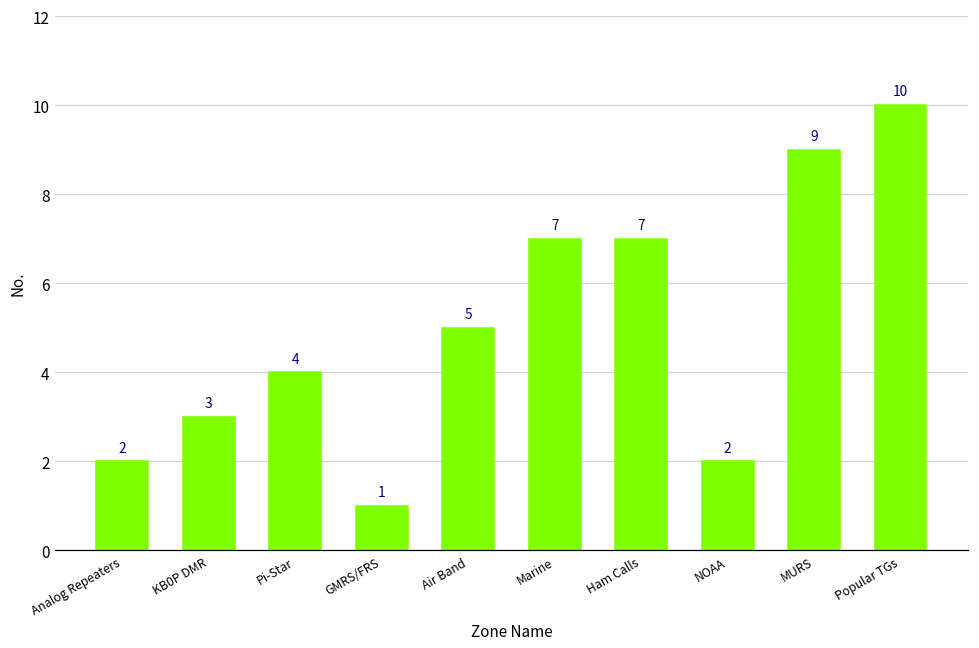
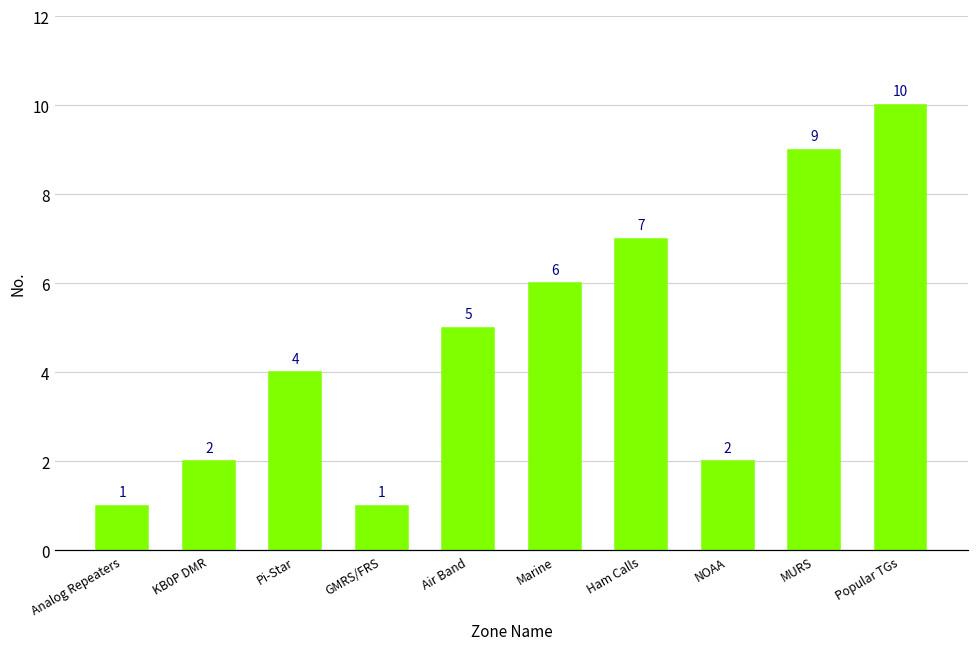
  {
-   "Analog Repeaters": 2,
-   "KB0P DMR": 3,
+   "Analog Repeaters": 1,
+   "KB0P DMR": 2,
    "Pi-Star": 4,
    "GMRS/FRS": 1,
    "Air Band": 5,
-   "Marine": 7,
+   "Marine": 6,
    "Ham Calls": 7,
    "NOAA": 2,
    "MURS": 9,
    "Popular TGs": 10
  }
